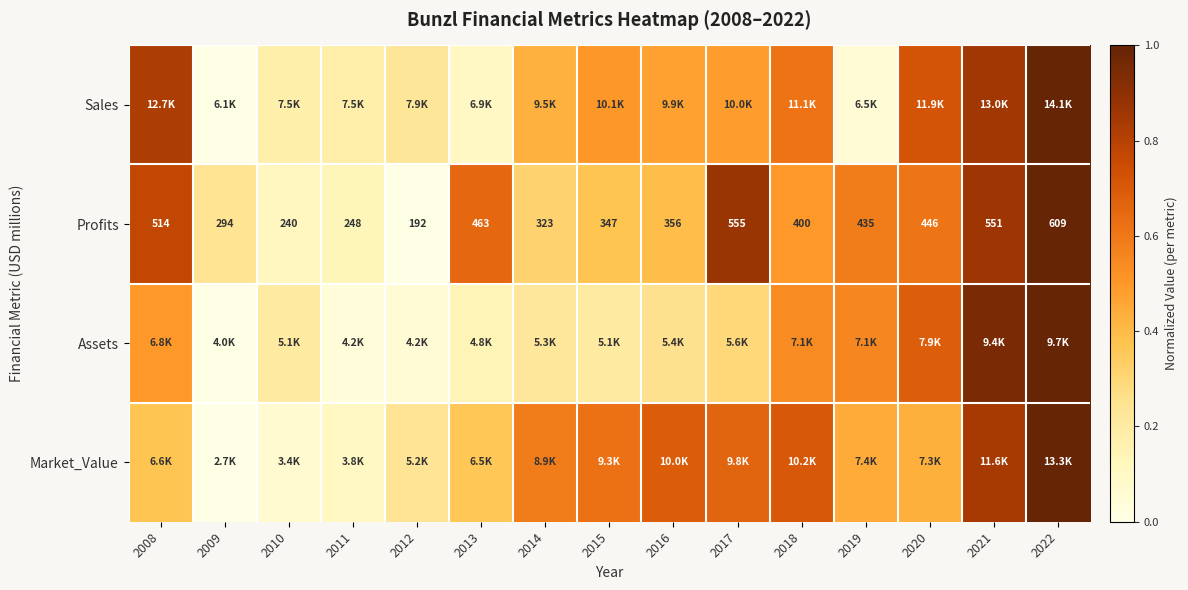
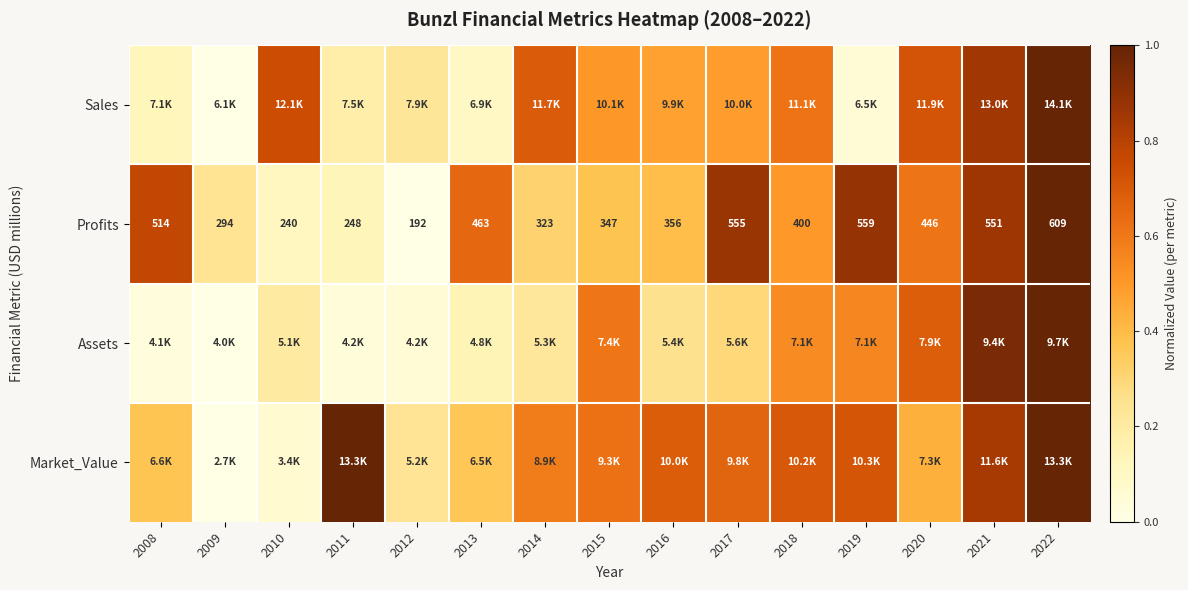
  {
    "Sales": {
-     "2008": "12.7K",
+     "2008": "7.1K",
      "2009": "6.1K",
-     "2010": "7.5K",
+     "2010": "12.1K",
      "2011": "7.5K",
      "2012": "7.9K",
      "2013": "6.9K",
-     "2014": "9.5K",
+     "2014": "11.7K",
      "2015": "10.1K",
      "2016": "9.9K",
      "2017": "10.0K",
      "2018": "11.1K",
      "2019": "6.5K",
      "2020": "11.9K",
      "2021": "13.0K",
      "2022": "14.1K"
    },
    "Profits": {
      "2008": "514",
      "2009": "294",
      "2010": "240",
      "2011": "248",
      "2012": "192",
      "2013": "463",
      "2014": "323",
      "2015": "347",
      "2016": "356",
      "2017": "555",
      "2018": "400",
-     "2019": "435",
+     "2019": "559",
      "2020": "446",
      "2021": "551",
      "2022": "609"
    },
    "Assets": {
-     "2008": "6.8K",
+     "2008": "4.1K",
      "2009": "4.0K",
      "2010": "5.1K",
      "2011": "4.2K",
      "2012": "4.2K",
      "2013": "4.8K",
      "2014": "5.3K",
-     "2015": "5.1K",
+     "2015": "7.4K",
      "2016": "5.4K",
      "2017": "5.6K",
      "2018": "7.1K",
      "2019": "7.1K",
      "2020": "7.9K",
      "2021": "9.4K",
      "2022": "9.7K"
    },
    "Market_Value": {
      "2008": "6.6K",
      "2009": "2.7K",
      "2010": "3.4K",
-     "2011": "3.8K",
+     "2011": "13.3K",
      "2012": "5.2K",
      "2013": "6.5K",
      "2014": "8.9K",
      "2015": "9.3K",
      "2016": "10.0K",
      "2017": "9.8K",
      "2018": "10.2K",
-     "2019": "7.4K",
+     "2019": "10.3K",
      "2020": "7.3K",
      "2021": "11.6K",
      "2022": "13.3K"
    }
  }
